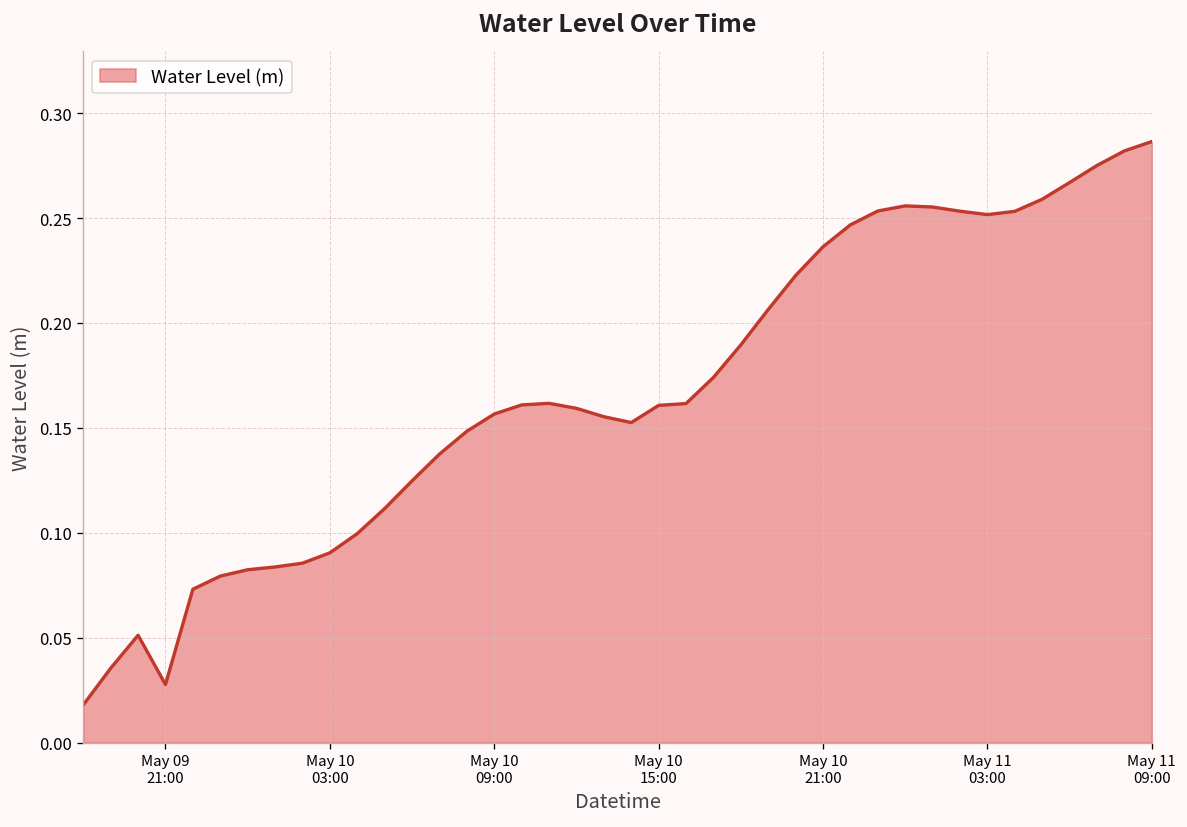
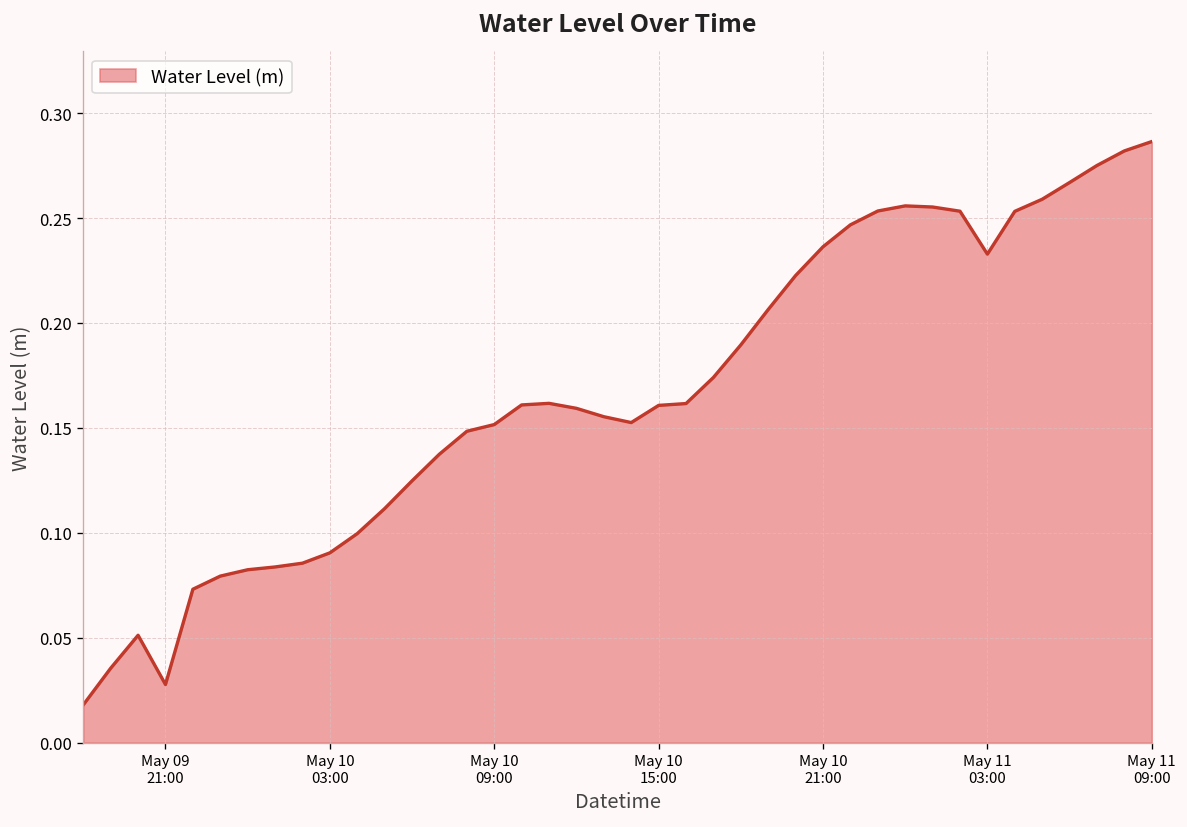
  {
    "May 09 21:00": 0.028,
    "May 10 03:00": 0.090,
-   "May 10 09:00": 0.157,
+   "May 10 09:00": 0.152,
    "May 10 15:00": 0.161,
    "May 10 21:00": 0.236,
-   "May 11 03:00": 0.252,
+   "May 11 03:00": 0.233,
    "May 11 09:00": 0.286
  }
